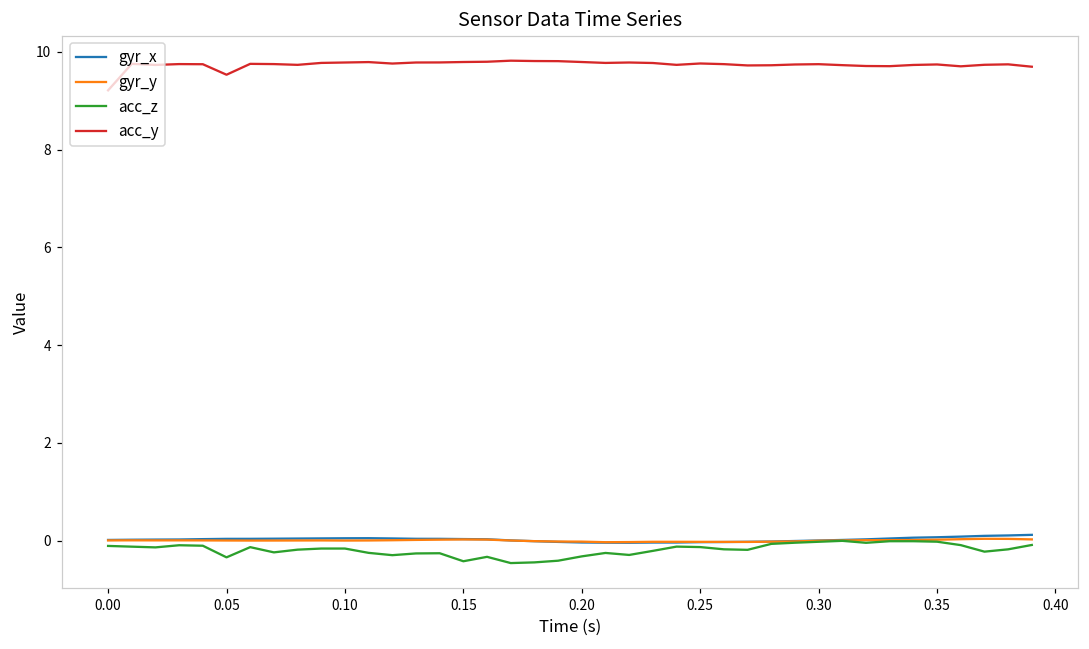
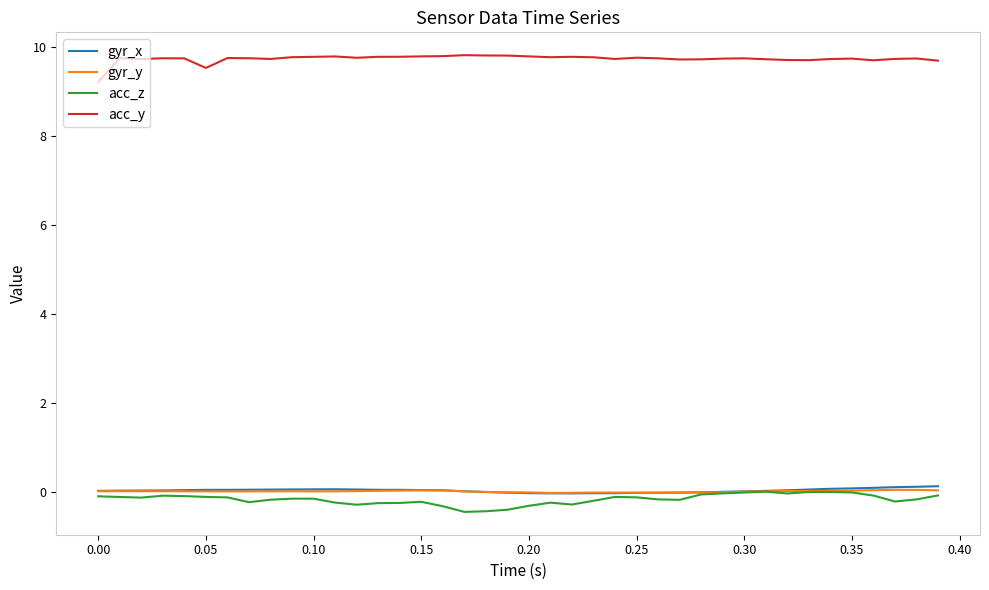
  {
    "acc_z": {
      "0.00": -0.1,
-     "0.05": -0.3,
+     "0.05": -0.1,
      "0.10": -0.2,
-     "0.15": -0.4,
+     "0.15": -0.2,
      "0.20": -0.3,
      "0.25": -0.1
    },
    "acc_y": {
      "0.05": 9.5,
      "0.10": 9.8,
      "0.15": 9.8,
      "0.20": 9.8,
      "0.25": 9.8,
      "0.30": 9.7,
      "0.35": 9.7
    }
  }
